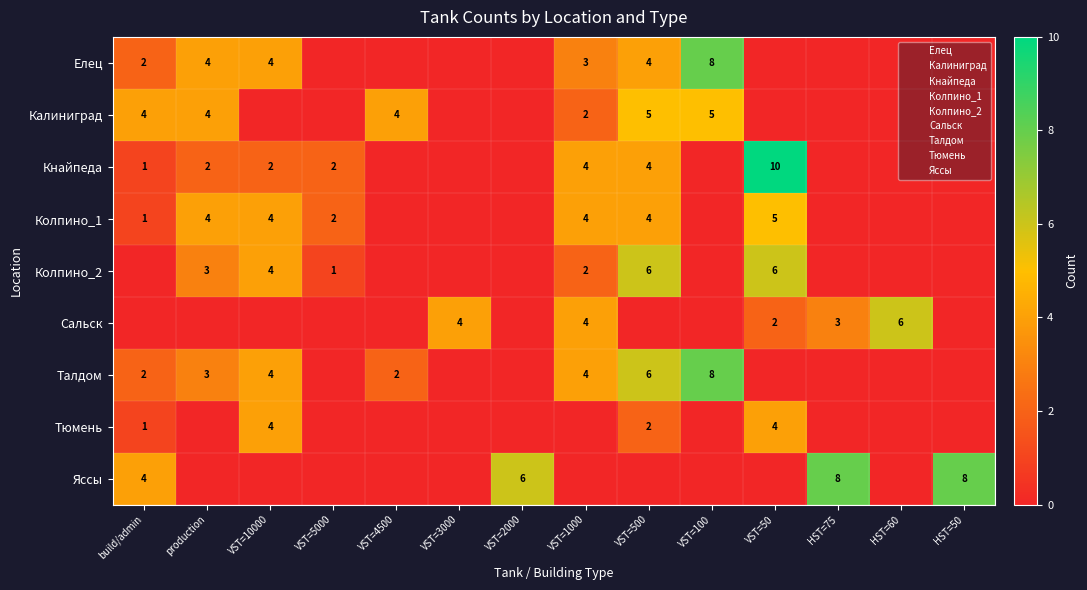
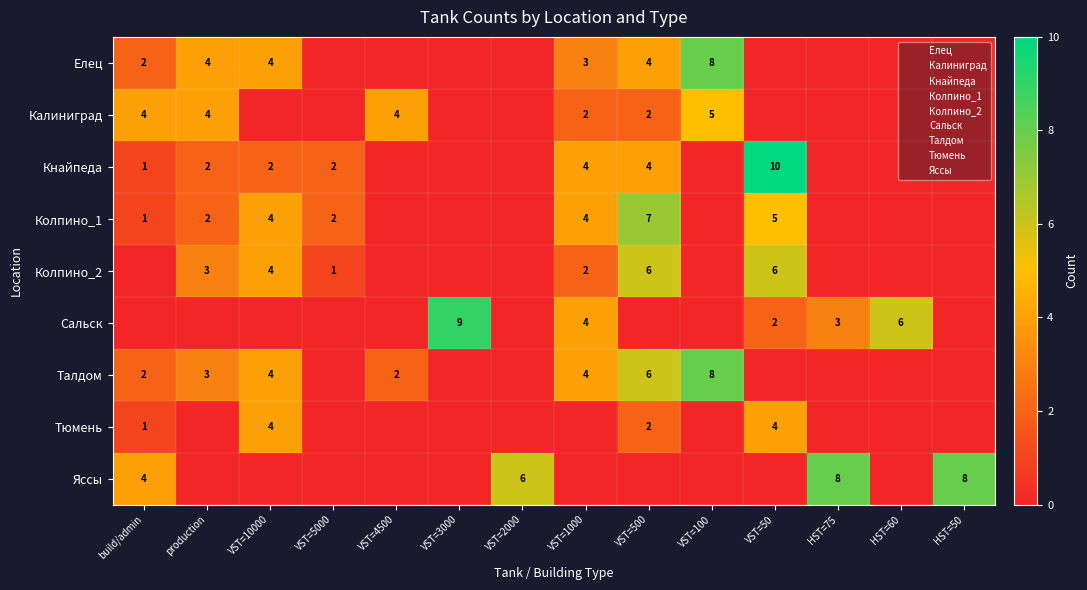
  {
    "Елец": {
      "build/admin": 2,
      "production": 4,
      "VST=10000": 4,
      "VST=1000": 3,
      "VST=500": 4,
      "VST=100": 8
    },
    "Калиниград": {
      "build/admin": 4,
      "production": 4,
      "VST=4500": 4,
      "VST=1000": 2,
-     "VST=500": 5,
+     "VST=500": 2,
      "VST=100": 5
    },
    "Кнайпеда": {
      "build/admin": 1,
      "production": 2,
      "VST=10000": 2,
      "VST=5000": 2,
      "VST=1000": 4,
      "VST=500": 4,
      "VST=50": 10
    },
    "Колпино_1": {
      "build/admin": 1,
-     "production": 4,
+     "production": 2,
      "VST=10000": 4,
      "VST=5000": 2,
      "VST=1000": 4,
-     "VST=500": 4,
+     "VST=500": 7,
      "VST=50": 5
    },
    "Колпино_2": {
      "production": 3,
      "VST=10000": 4,
      "VST=5000": 1,
      "VST=1000": 2,
      "VST=500": 6,
      "VST=50": 6
    },
    "Сальск": {
-     "VST=3000": 4,
+     "VST=3000": 9,
      "VST=1000": 4,
      "VST=50": 2,
      "HST=75": 3,
      "HST=60": 6
    },
    "Талдом": {
      "build/admin": 2,
      "production": 3,
      "VST=10000": 4,
      "VST=4500": 2,
      "VST=1000": 4,
      "VST=500": 6,
      "VST=100": 8
    },
    "Тюмень": {
      "build/admin": 1,
      "VST=10000": 4,
      "VST=500": 2,
      "VST=50": 4
    },
    "Яссы": {
      "build/admin": 4,
      "VST=2000": 6,
      "HST=75": 8,
      "HST=50": 8
    }
  }
